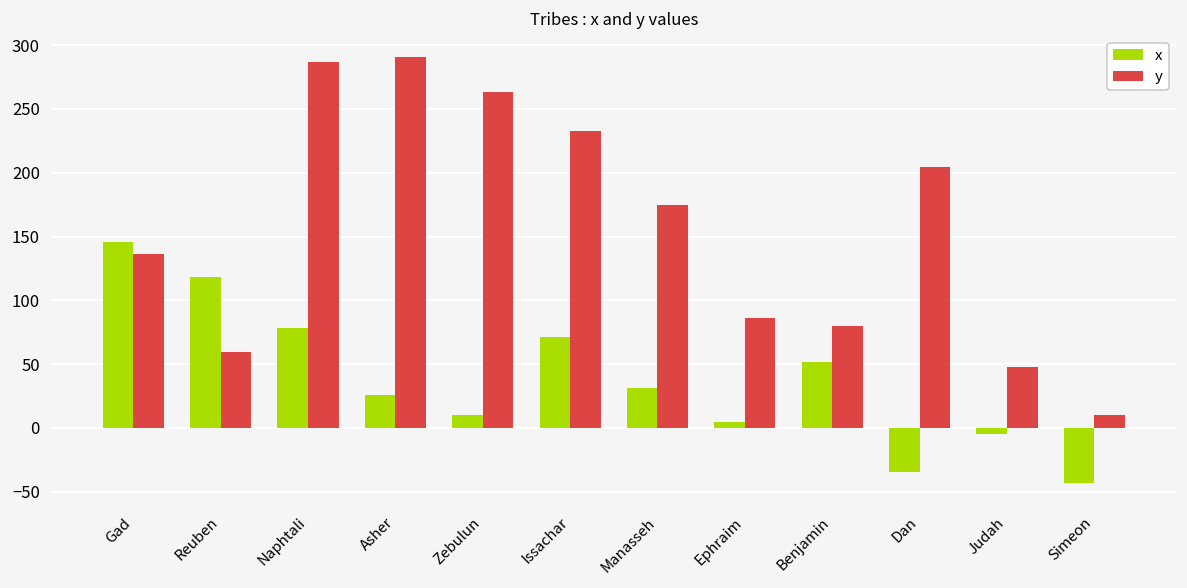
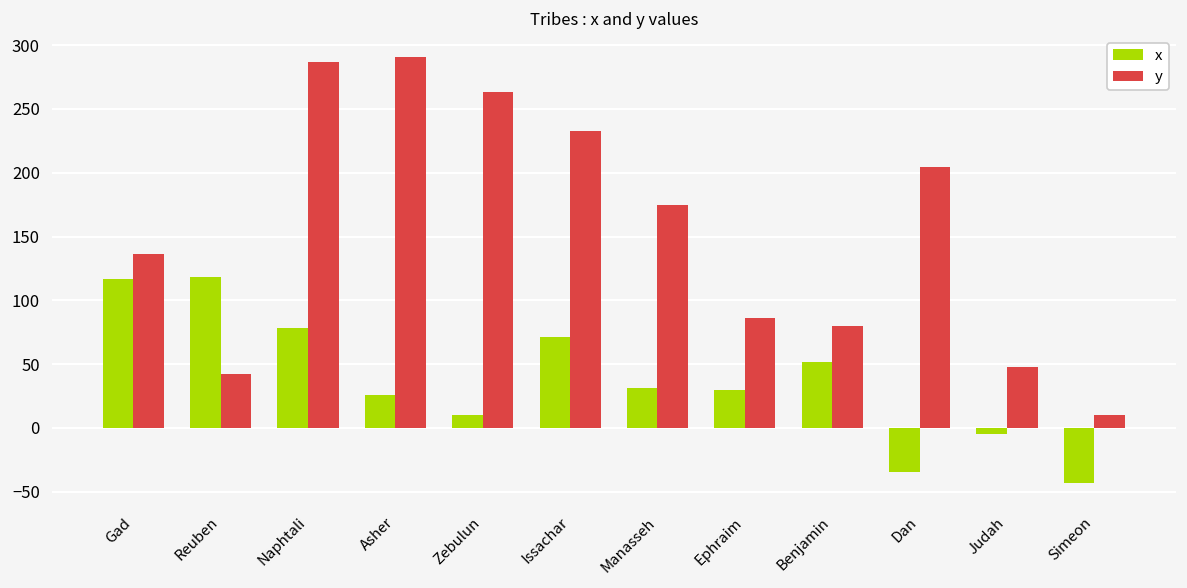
  {
    "x": {
-     "Gad": 146,
+     "Gad": 117,
      "Reuben": 118,
      "Naphtali": 78,
      "Asher": 26,
      "Zebulun": 10,
      "Issachar": 71,
      "Manasseh": 31,
-     "Ephraim": 5,
+     "Ephraim": 30,
      "Benjamin": 52,
      "Dan": -34,
      "Judah": -5,
      "Simeon": -43
    },
    "y": {
      "Gad": 136,
-     "Reuben": 59,
+     "Reuben": 42,
      "Naphtali": 287,
      "Asher": 291,
      "Zebulun": 263,
      "Issachar": 233,
      "Manasseh": 175,
      "Ephraim": 87,
      "Benjamin": 80,
      "Dan": 204,
      "Judah": 48,
      "Simeon": 10
    }
  }
